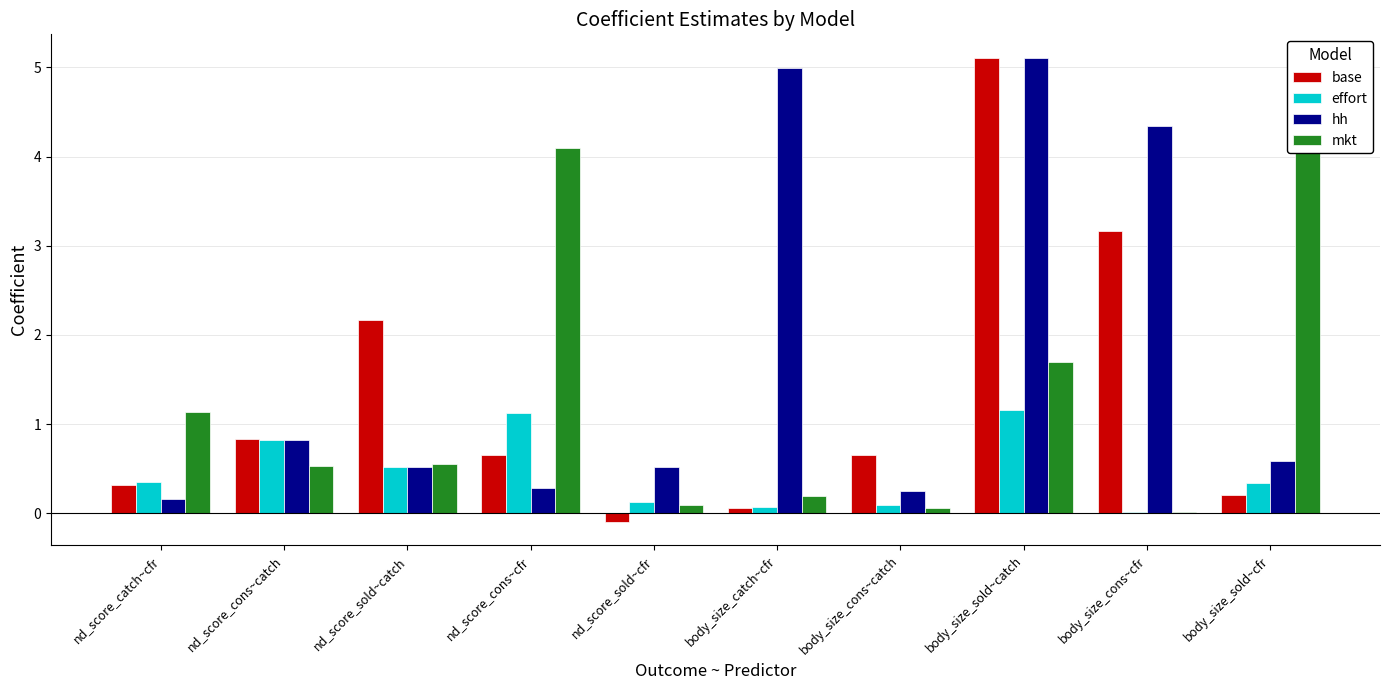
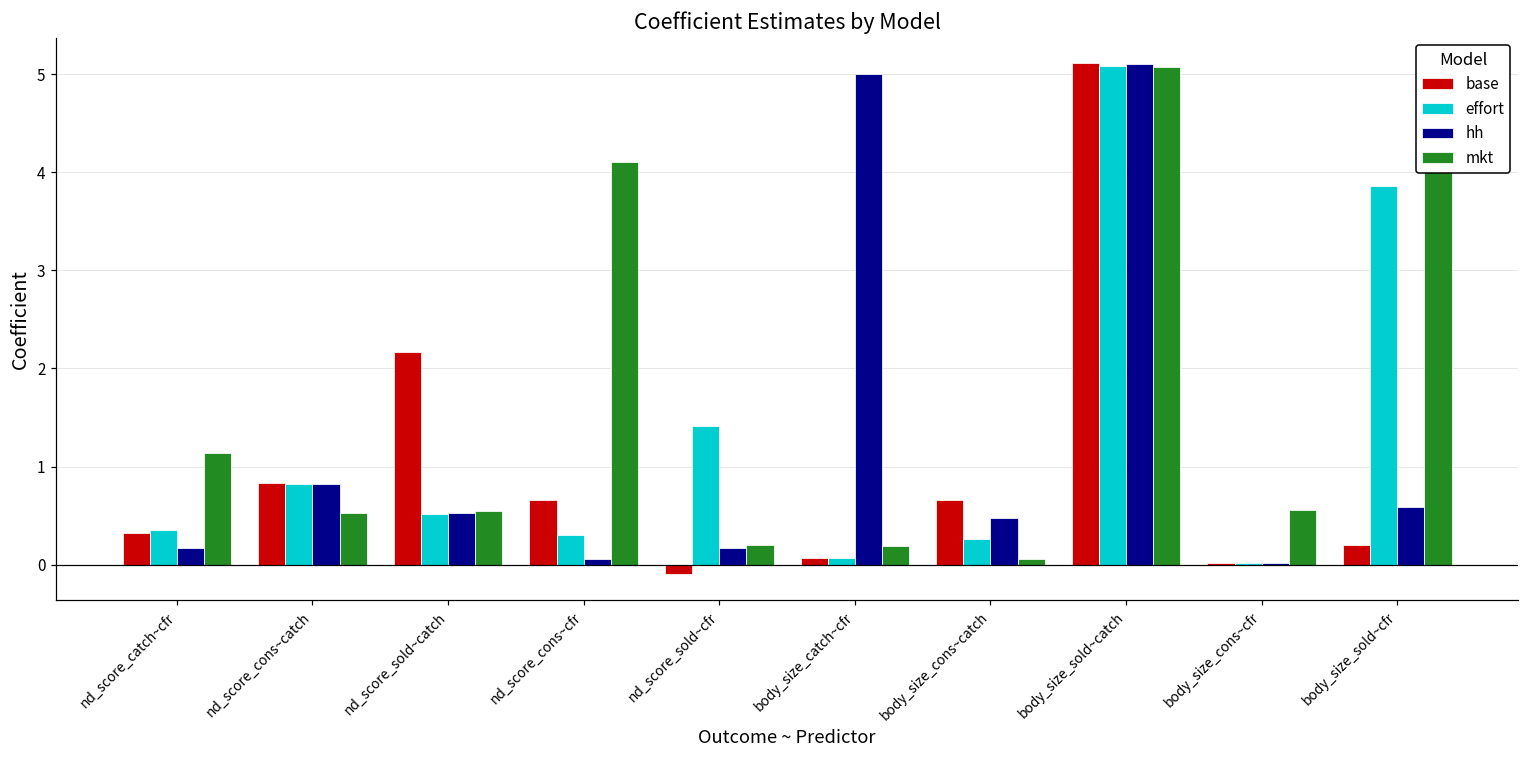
  {
    "base": {
      "nd_score_catch~cfr": 0.3,
      "nd_score_cons~catch": 0.8,
      "nd_score_sold~catch": 2.2,
      "nd_score_cons~cfr": 0.7,
      "nd_score_sold~cfr": -0.1,
      "body_size_catch~cfr": 0.1,
      "body_size_cons~catch": 0.7,
      "body_size_sold~catch": 5.1,
-     "body_size_cons~cfr": 3.2,
+     "body_size_cons~cfr": 0.0,
      "body_size_sold~cfr": 0.2
    },
    "effort": {
      "nd_score_catch~cfr": 0.4,
      "nd_score_cons~catch": 0.8,
      "nd_score_sold~catch": 0.5,
-     "nd_score_cons~cfr": 1.1,
-     "nd_score_sold~cfr": 0.1,
+     "nd_score_cons~cfr": 0.3,
+     "nd_score_sold~cfr": 1.4,
      "body_size_catch~cfr": 0.1,
-     "body_size_cons~catch": 0.1,
-     "body_size_sold~catch": 1.2,
-     "body_size_sold~cfr": 0.3
+     "body_size_cons~catch": 0.3,
+     "body_size_sold~catch": 5.1,
+     "body_size_sold~cfr": 3.9
    },
    "hh": {
      "nd_score_catch~cfr": 0.2,
      "nd_score_cons~catch": 0.8,
      "nd_score_sold~catch": 0.5,
-     "nd_score_cons~cfr": 0.3,
-     "nd_score_sold~cfr": 0.5,
+     "nd_score_cons~cfr": 0.1,
+     "nd_score_sold~cfr": 0.2,
      "body_size_catch~cfr": 5.0,
-     "body_size_cons~catch": 0.3,
+     "body_size_cons~catch": 0.5,
      "body_size_sold~catch": 5.1,
-     "body_size_cons~cfr": 4.3,
+     "body_size_cons~cfr": 0.0,
      "body_size_sold~cfr": 0.6
    },
    "mkt": {
      "nd_score_catch~cfr": 1.1,
      "nd_score_cons~catch": 0.5,
      "nd_score_sold~catch": 0.5,
      "nd_score_cons~cfr": 4.1,
-     "nd_score_sold~cfr": 0.1,
+     "nd_score_sold~cfr": 0.2,
      "body_size_catch~cfr": 0.2,
      "body_size_cons~catch": 0.1,
-     "body_size_sold~catch": 1.7,
-     "body_size_cons~cfr": 0.0
+     "body_size_sold~catch": 5.1,
+     "body_size_cons~cfr": 0.6
    }
  }
